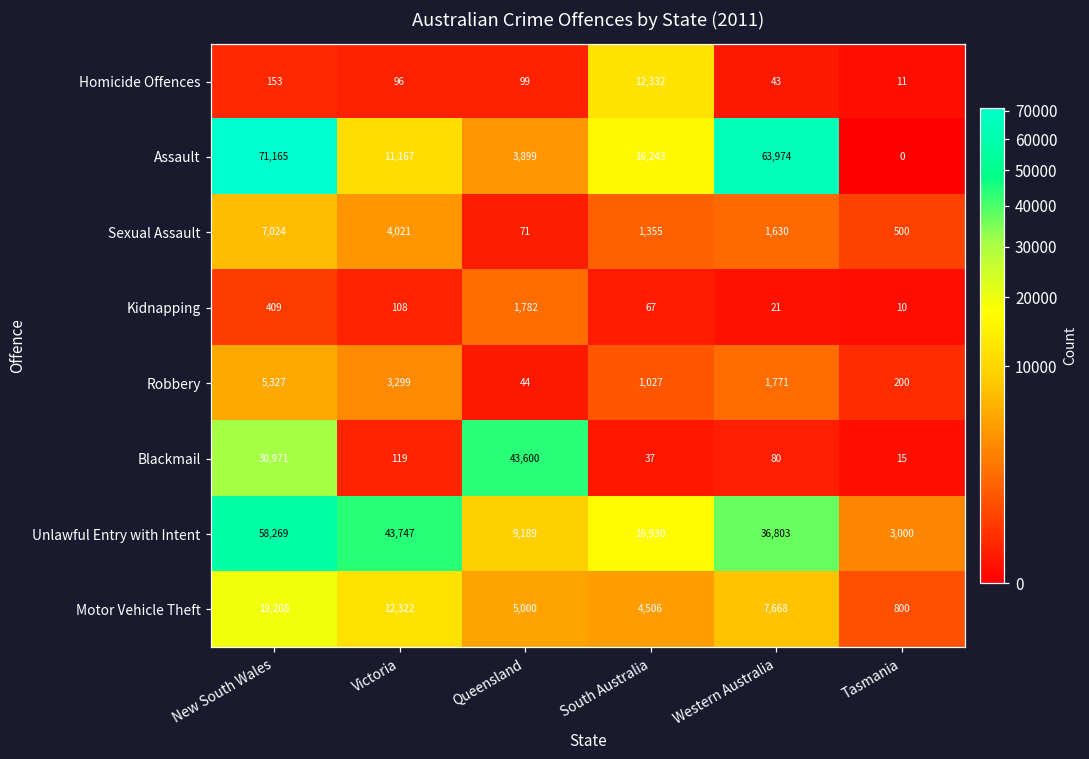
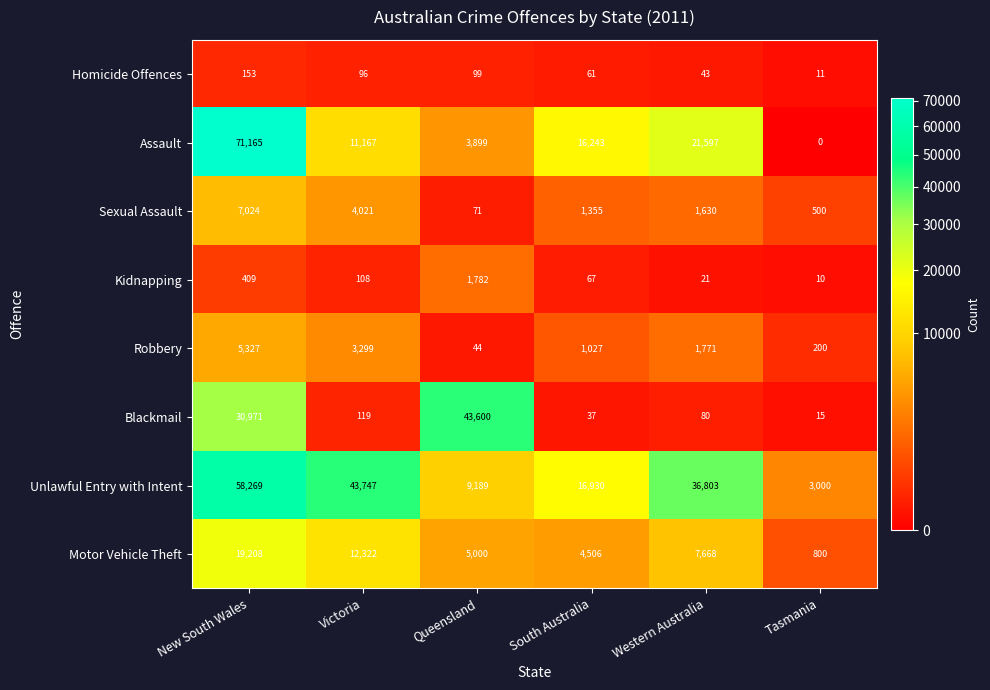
  {
    "Homicide Offences": {
      "New South Wales": "153",
      "Victoria": "96",
      "Queensland": "99",
-     "South Australia": "12,332",
+     "South Australia": "61",
      "Western Australia": "43",
      "Tasmania": "11"
    },
    "Assault": {
      "New South Wales": "71,165",
      "Victoria": "11,167",
      "Queensland": "3,899",
      "South Australia": "16,243",
-     "Western Australia": "63,974",
+     "Western Australia": "21,597",
      "Tasmania": "0"
    },
    "Sexual Assault": {
      "New South Wales": "7,024",
      "Victoria": "4,021",
      "Queensland": "71",
      "South Australia": "1,355",
      "Western Australia": "1,630",
      "Tasmania": "500"
    },
    "Kidnapping": {
      "New South Wales": "409",
      "Victoria": "108",
      "Queensland": "1,782",
      "South Australia": "67",
      "Western Australia": "21",
      "Tasmania": "10"
    },
    "Robbery": {
      "New South Wales": "5,327",
      "Victoria": "3,299",
      "Queensland": "44",
      "South Australia": "1,027",
      "Western Australia": "1,771",
      "Tasmania": "200"
    },
    "Blackmail": {
      "New South Wales": "30,971",
      "Victoria": "119",
      "Queensland": "43,600",
      "South Australia": "37",
      "Western Australia": "80",
      "Tasmania": "15"
    },
    "Unlawful Entry with Intent": {
      "New South Wales": "58,269",
      "Victoria": "43,747",
      "Queensland": "9,189",
      "South Australia": "16,930",
      "Western Australia": "36,803",
      "Tasmania": "3,000"
    },
    "Motor Vehicle Theft": {
      "New South Wales": "19,208",
      "Victoria": "12,322",
      "Queensland": "5,000",
      "South Australia": "4,506",
      "Western Australia": "7,668",
      "Tasmania": "800"
    }
  }
